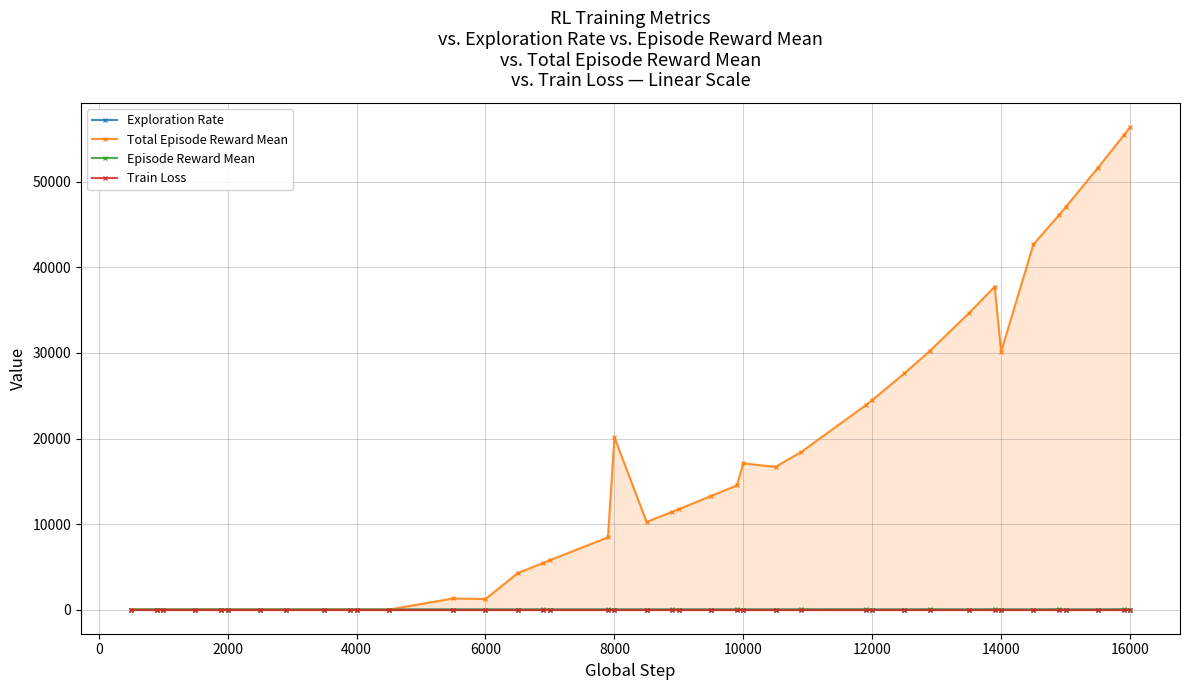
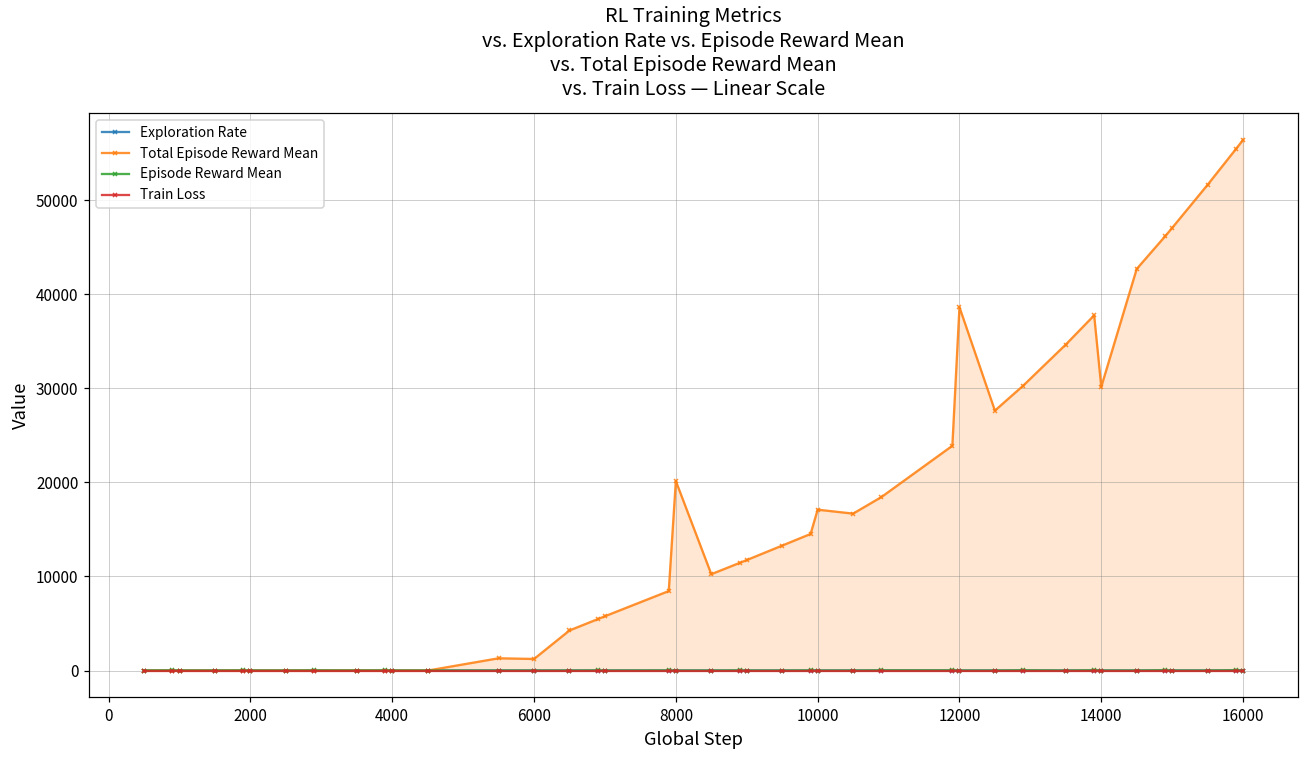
  {
    "Total Episode Reward Mean": {
      "6000": 1000,
      "8000": 20000,
      "10000": 17000,
-     "12000": 24000,
+     "12000": 39000,
      "14000": 30000,
      "16000": 56000
    }
  }
